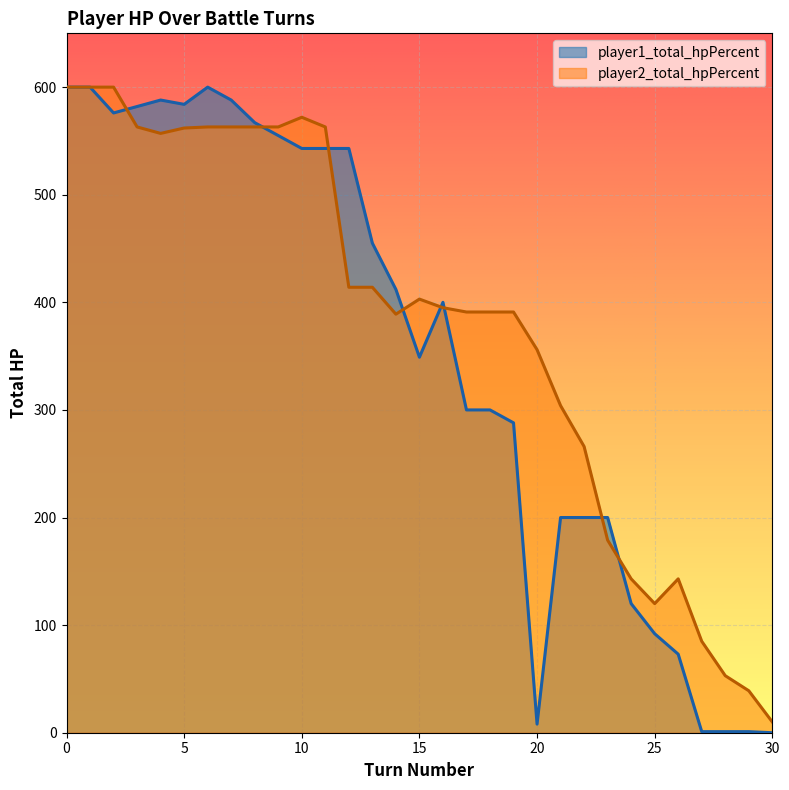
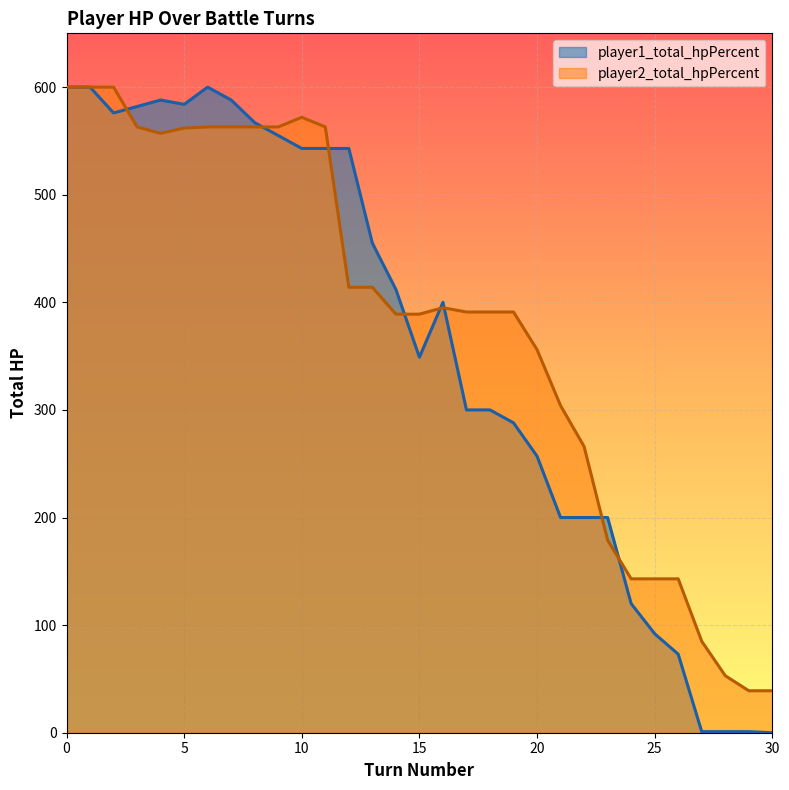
  {
    "player1_total_hpPercent": {
      "5": 584,
      "10": 543,
      "15": 349,
-     "20": 8,
+     "20": 257,
      "25": 92,
      "30": 0
    },
    "player2_total_hpPercent": {
      "5": 562,
      "10": 572,
-     "15": 403,
+     "15": 389,
      "20": 356,
-     "25": 120,
-     "30": 10
+     "25": 143,
+     "30": 39
    }
  }
